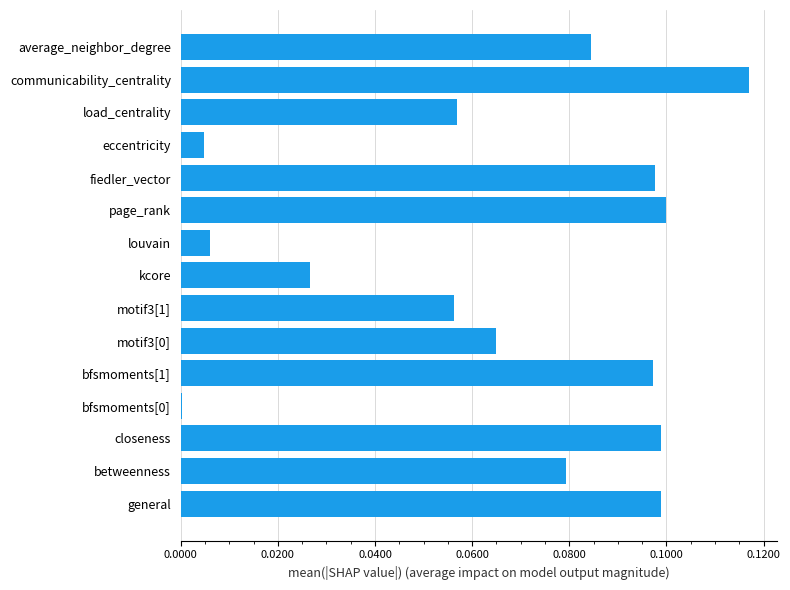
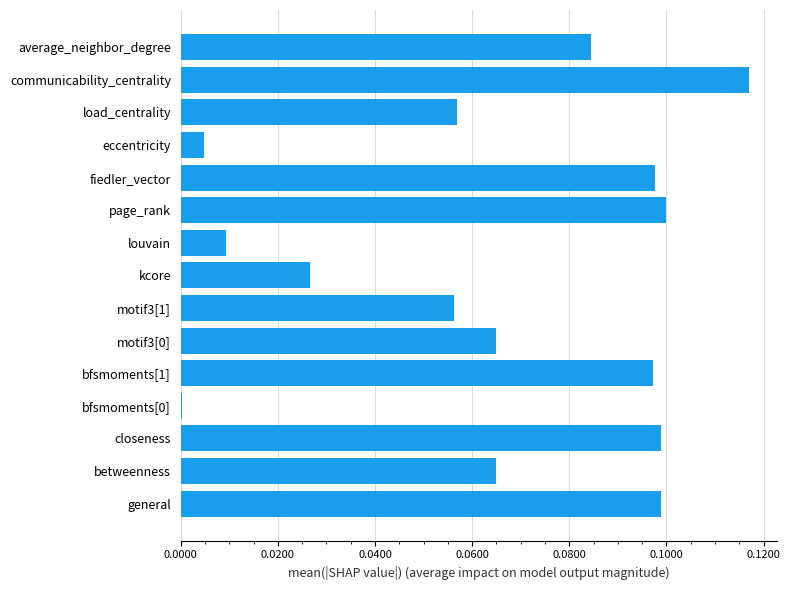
  {
    "average_neighbor_degree": 0.085,
    "communicability_centrality": 0.117,
    "load_centrality": 0.057,
    "eccentricity": 0.005,
    "fiedler_vector": 0.098,
    "page_rank": 0.100,
-   "louvain": 0.006,
+   "louvain": 0.009,
    "kcore": 0.027,
    "motif3[1]": 0.056,
    "motif3[0]": 0.065,
    "bfsmoments[1]": 0.097,
    "closeness": 0.099,
-   "betweenness": 0.079,
+   "betweenness": 0.065,
    "general": 0.099
  }
